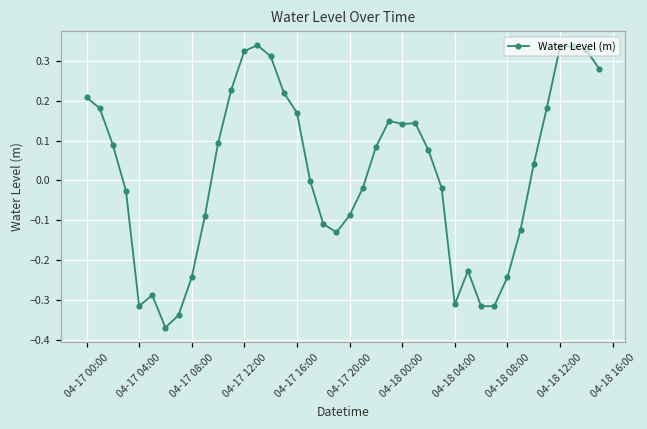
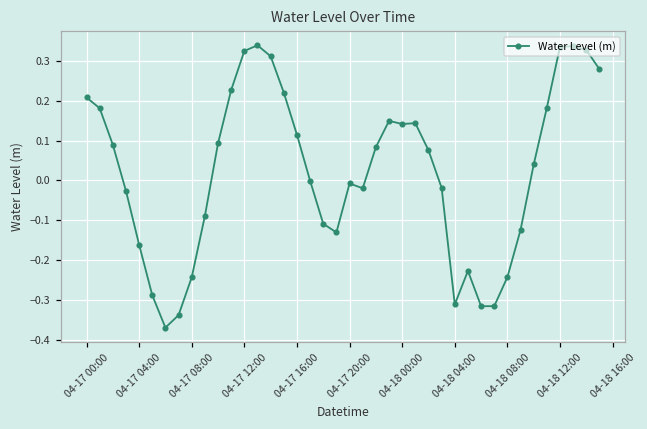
  {
    "04-17 00:00": 0.21,
-   "04-17 04:00": -0.32,
+   "04-17 04:00": -0.16,
    "04-17 08:00": -0.24,
    "04-17 12:00": 0.33,
-   "04-17 16:00": 0.17,
-   "04-17 20:00": -0.09,
+   "04-17 16:00": 0.11,
+   "04-17 20:00": -0.01,
    "04-18 00:00": 0.14,
    "04-18 04:00": -0.31,
    "04-18 08:00": -0.24
  }
